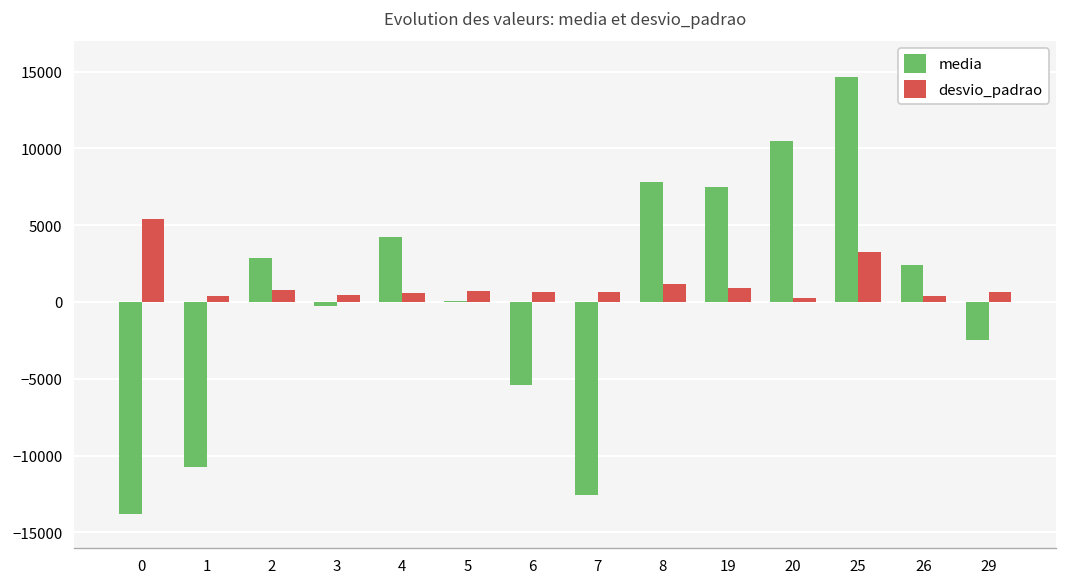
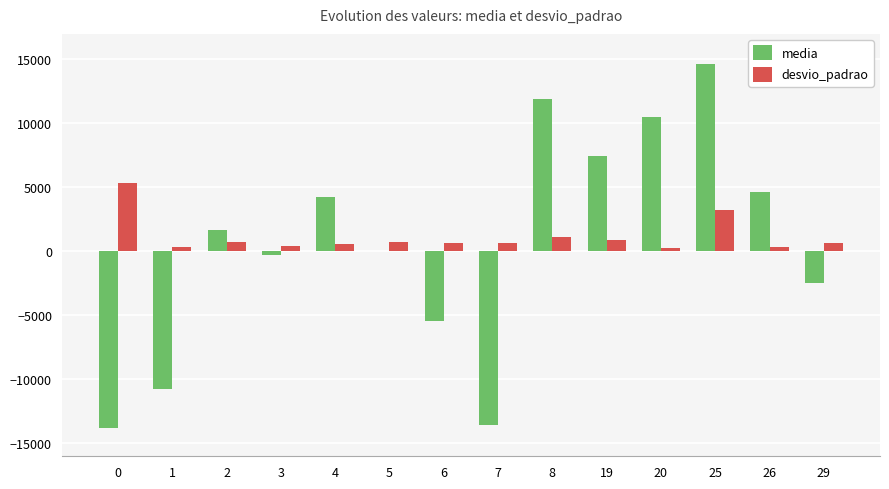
  {
    "media": {
      "0": -13800,
      "1": -10800,
-     "2": 2900,
+     "2": 1700,
      "3": -300,
      "4": 4200,
      "6": -5400,
-     "7": -12600,
-     "8": 7800,
+     "7": -13600,
+     "8": 11900,
      "19": 7500,
      "20": 10500,
      "25": 14600,
-     "26": 2400,
+     "26": 4600,
      "29": -2500
    },
    "desvio_padrao": {
      "0": 5400,
      "1": 400,
      "2": 800,
      "3": 500,
      "4": 600,
      "5": 700,
      "6": 700,
      "7": 600,
      "8": 1100,
      "19": 900,
      "20": 300,
      "25": 3200,
      "26": 400,
      "29": 600
    }
  }
